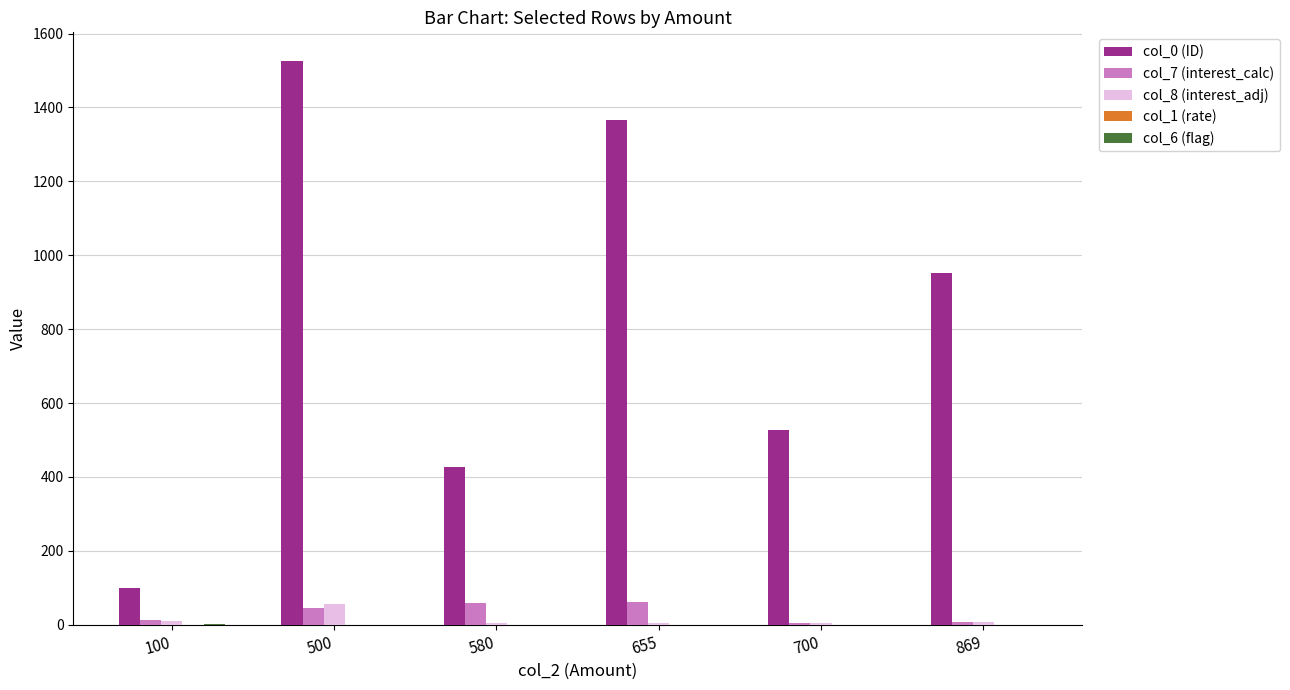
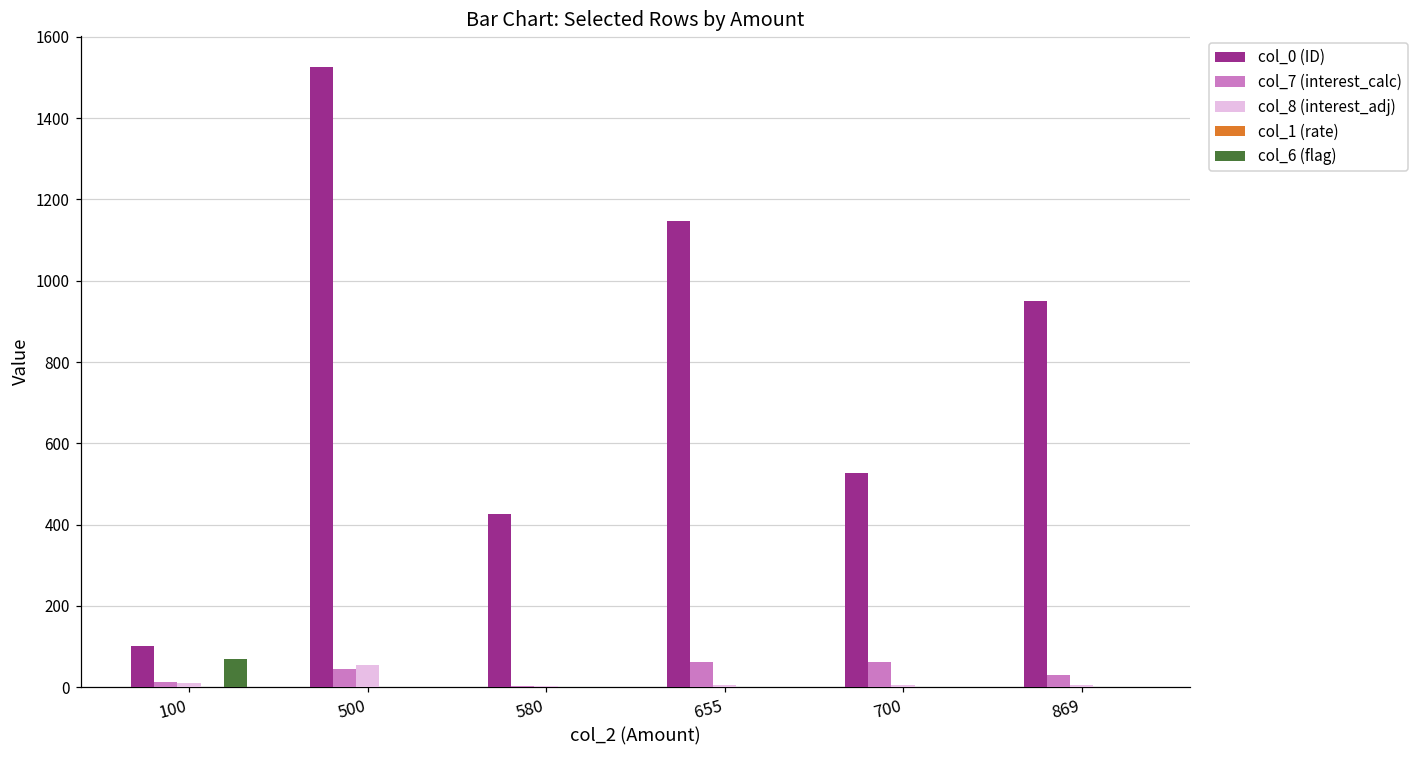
  {
    "col_0 (ID)": {
      "100": 100,
      "500": 1530,
      "580": 430,
-     "655": 1370,
+     "655": 1150,
      "700": 530,
      "869": 950
    },
    "col_7 (interest_calc)": {
      "100": 10,
      "500": 40,
-     "580": 60,
+     "580": 0,
      "655": 60,
-     "700": 0,
-     "869": 10
+     "700": 60,
+     "869": 30
    },
    "col_8 (interest_adj)": {
      "100": 10,
      "500": 60
    },
    "col_6 (flag)": {
-     "100": 0,
+     "100": 70,
      "500": 0,
      "580": 0,
      "655": 0,
      "700": 0,
      "869": 0
    }
  }
